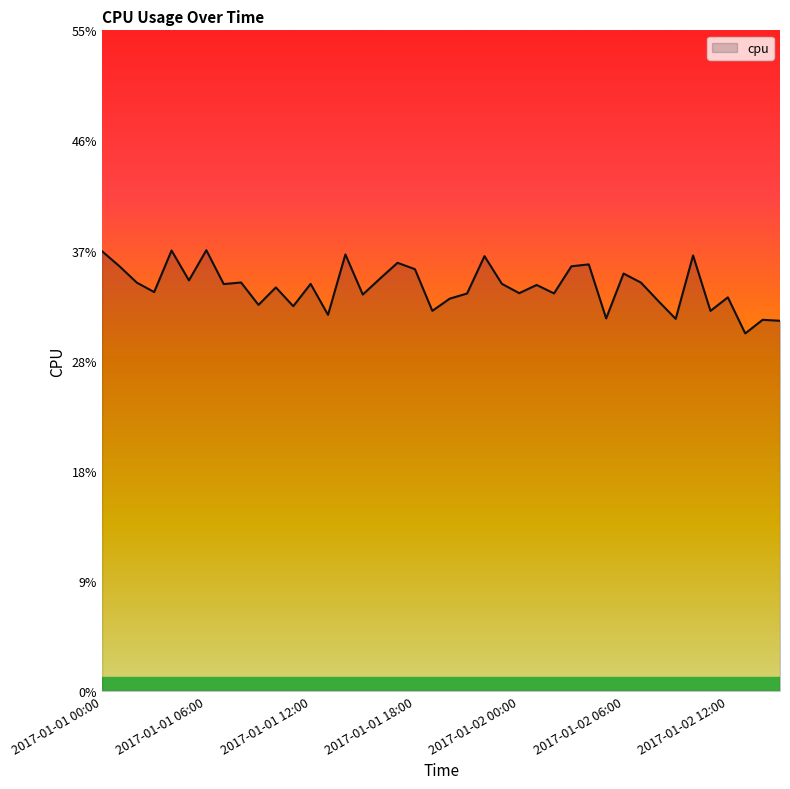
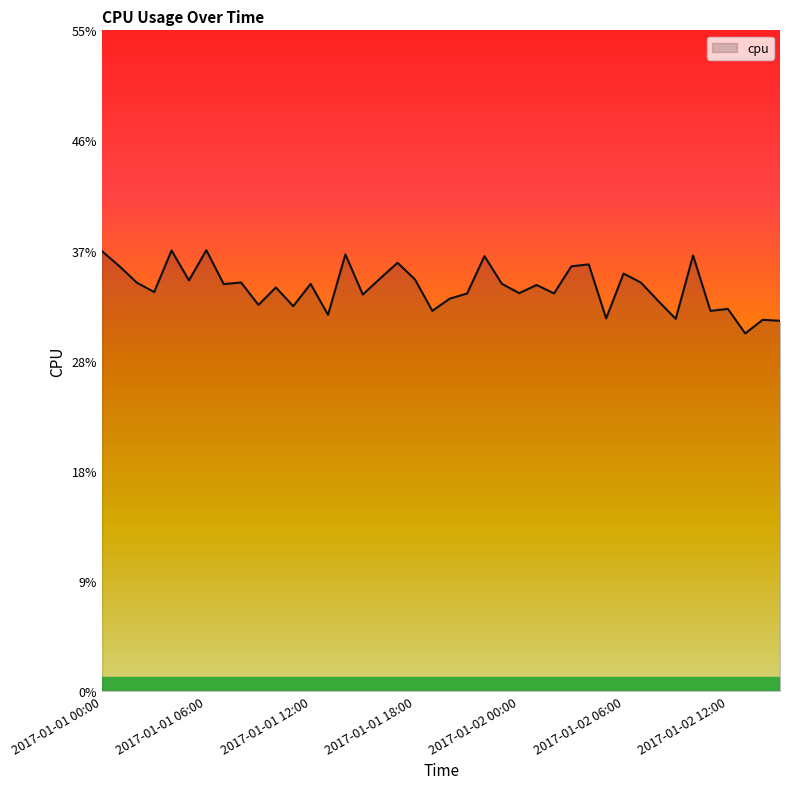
  {
    "2017-01-01 00:00": "36.6%",
    "2017-01-01 06:00": "36.7%",
    "2017-01-01 12:00": "33.9%",
-   "2017-01-01 18:00": "35.1%",
+   "2017-01-01 18:00": "34.3%",
    "2017-01-02 00:00": "33.1%",
    "2017-01-02 06:00": "34.8%",
-   "2017-01-02 12:00": "32.8%"
+   "2017-01-02 12:00": "31.8%"
  }
